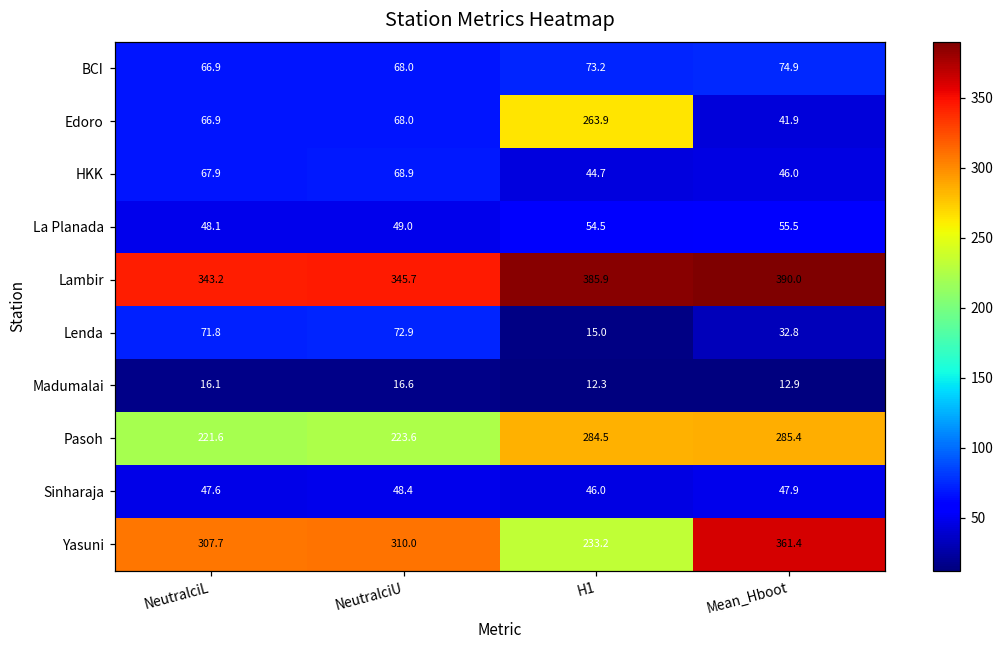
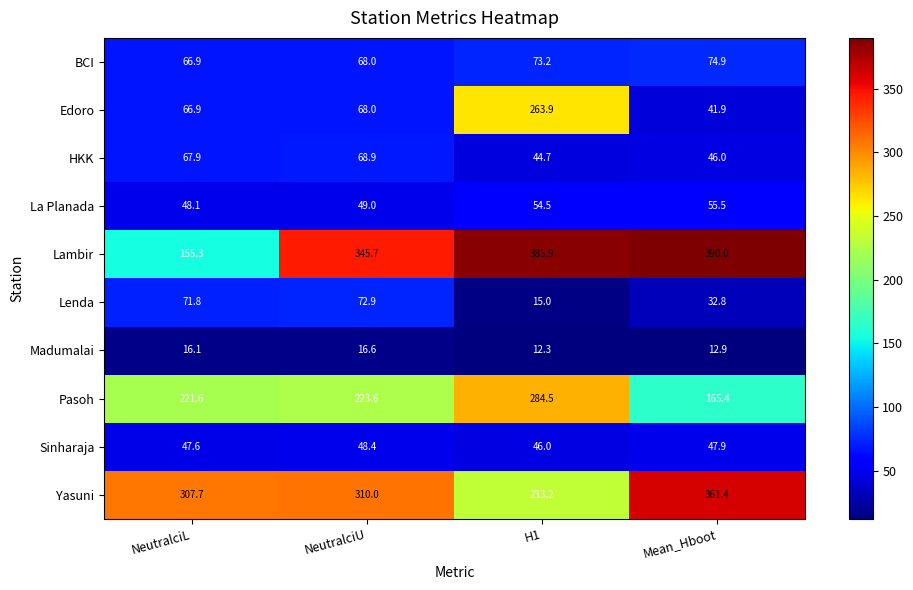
  {
    "BCI": {
      "NeutralciL": 66.9,
      "NeutralciU": 68.0,
      "H1": 73.2,
      "Mean_Hboot": 74.9
    },
    "Edoro": {
      "NeutralciL": 66.9,
      "NeutralciU": 68.0,
      "H1": 263.9,
      "Mean_Hboot": 41.9
    },
    "HKK": {
      "NeutralciL": 67.9,
      "NeutralciU": 68.9,
      "H1": 44.7,
      "Mean_Hboot": 46.0
    },
    "La Planada": {
      "NeutralciL": 48.1,
      "NeutralciU": 49.0,
      "H1": 54.5,
      "Mean_Hboot": 55.5
    },
    "Lambir": {
-     "NeutralciL": 343.2,
+     "NeutralciL": 155.3,
      "NeutralciU": 345.7,
      "H1": 385.9,
      "Mean_Hboot": 390.0
    },
    "Lenda": {
      "NeutralciL": 71.8,
      "NeutralciU": 72.9,
      "H1": 15.0,
      "Mean_Hboot": 32.8
    },
    "Madumalai": {
      "NeutralciL": 16.1,
      "NeutralciU": 16.6,
      "H1": 12.3,
      "Mean_Hboot": 12.9
    },
    "Pasoh": {
      "NeutralciL": 221.6,
      "NeutralciU": 223.6,
      "H1": 284.5,
-     "Mean_Hboot": 285.4
+     "Mean_Hboot": 165.4
    },
    "Sinharaja": {
      "NeutralciL": 47.6,
      "NeutralciU": 48.4,
      "H1": 46.0,
      "Mean_Hboot": 47.9
    },
    "Yasuni": {
      "NeutralciL": 307.7,
      "NeutralciU": 310.0,
      "H1": 233.2,
      "Mean_Hboot": 361.4
    }
  }
